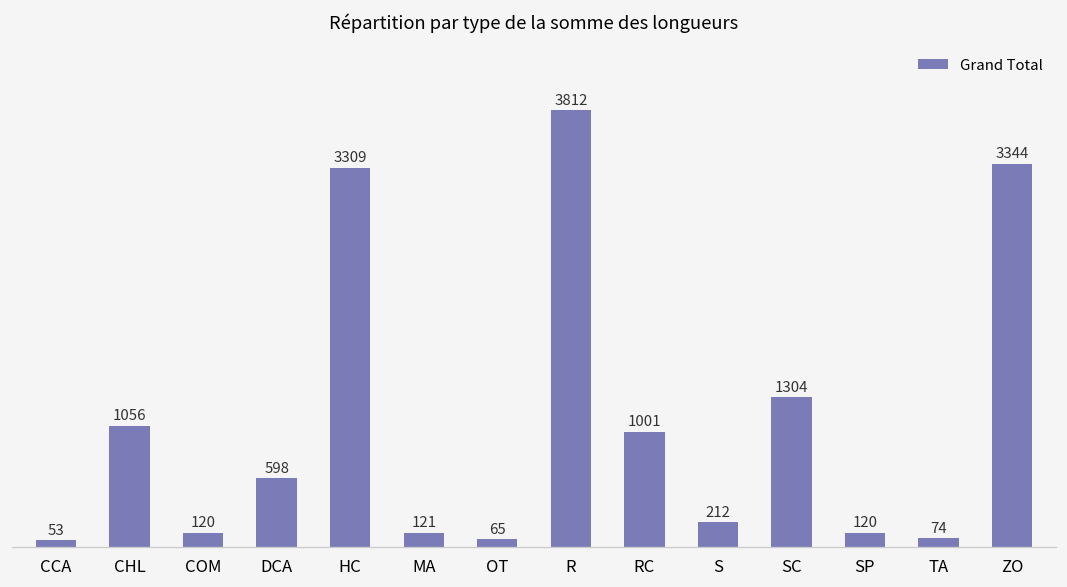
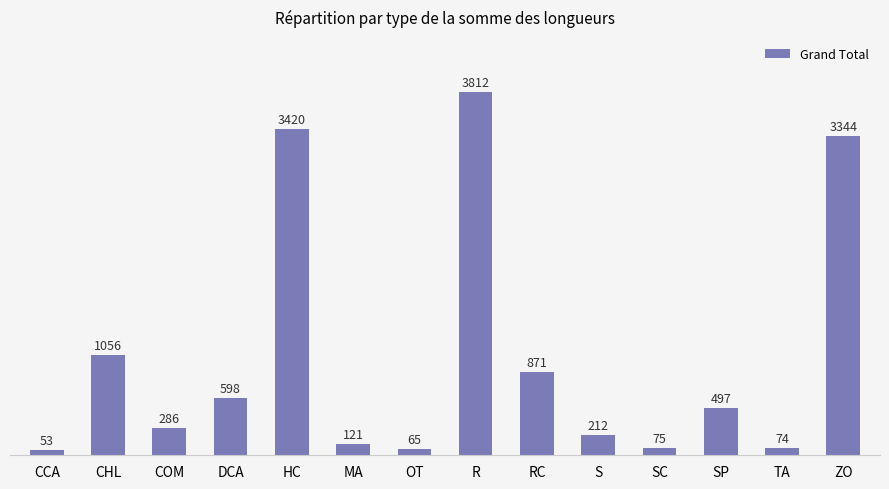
  {
    "CCA": 53,
    "CHL": 1056,
-   "COM": 120,
+   "COM": 286,
    "DCA": 598,
-   "HC": 3309,
+   "HC": 3420,
    "MA": 121,
    "OT": 65,
    "R": 3812,
-   "RC": 1001,
+   "RC": 871,
    "S": 212,
-   "SC": 1304,
-   "SP": 120,
+   "SC": 75,
+   "SP": 497,
    "TA": 74,
    "ZO": 3344
  }
